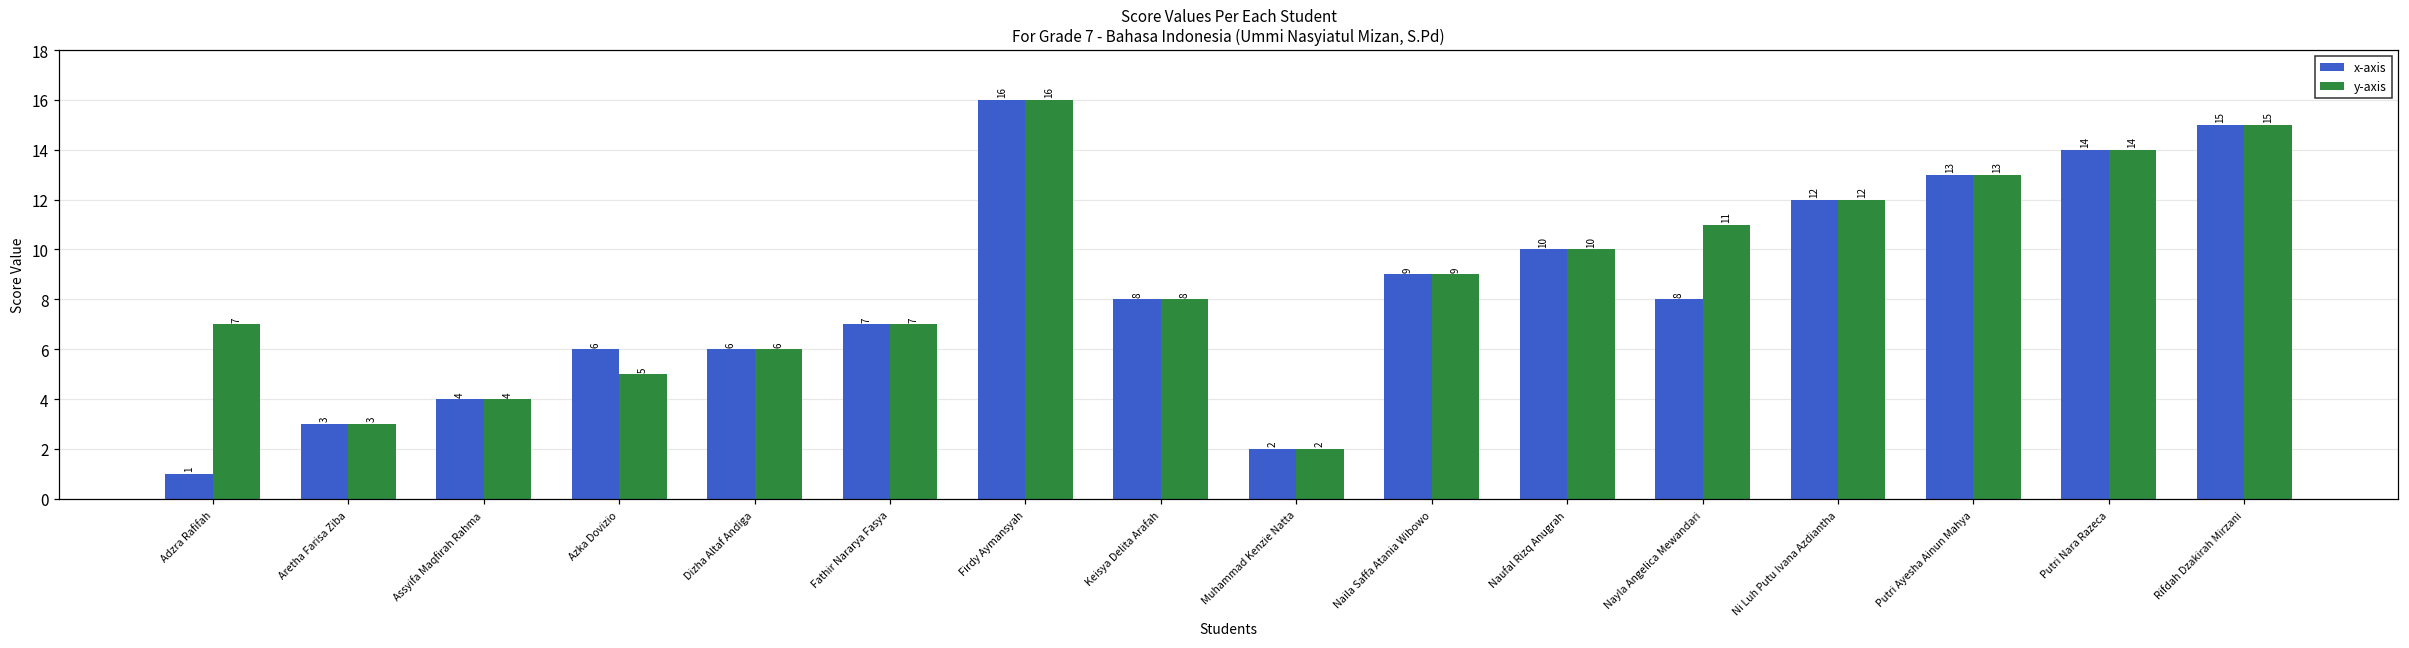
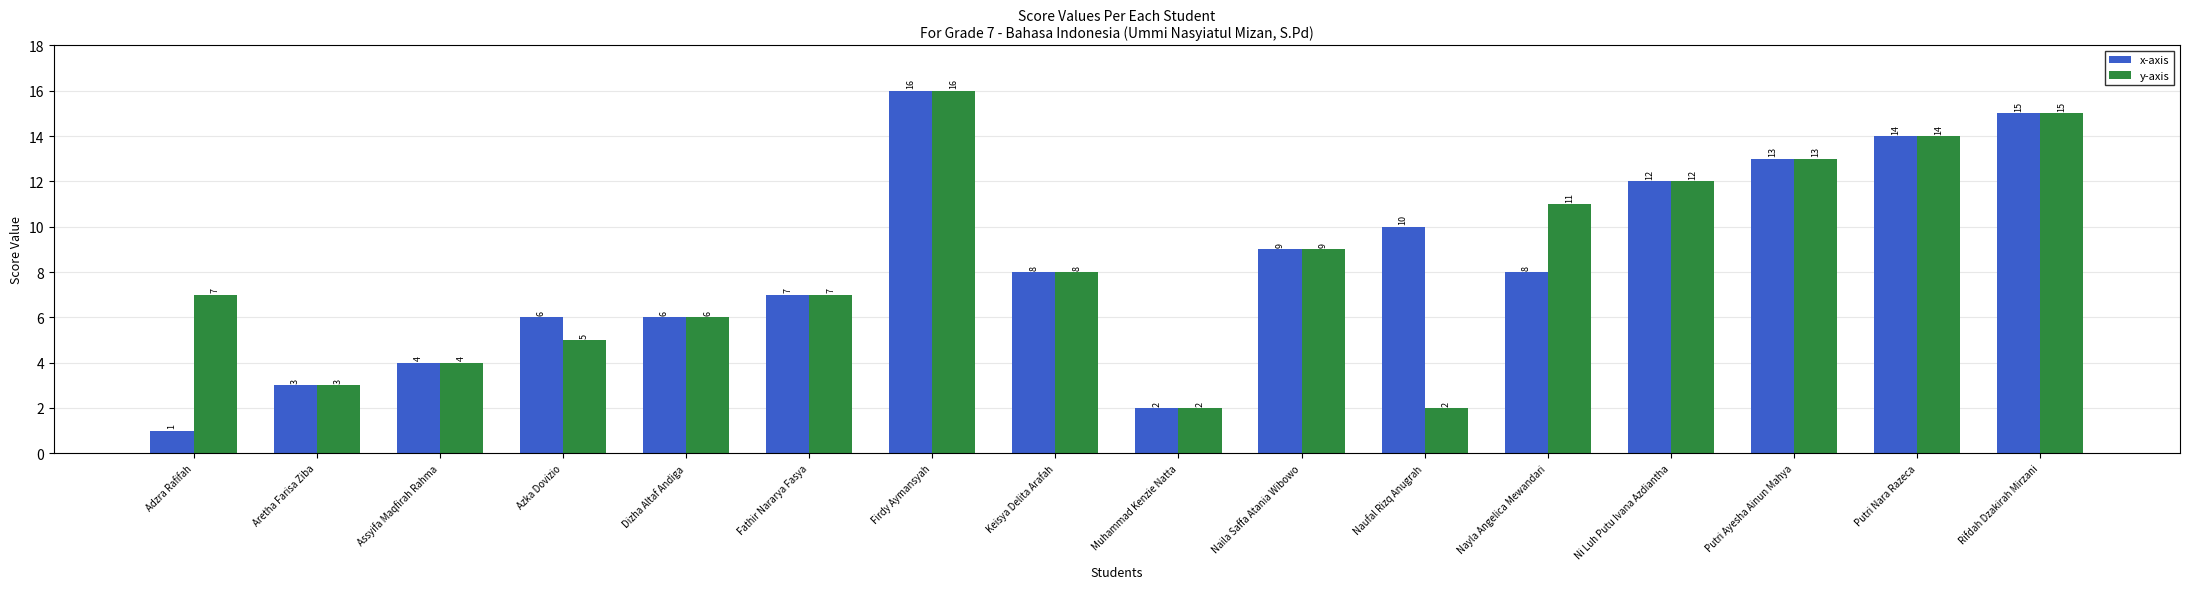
  {
    "x-axis": {
      "Adzra Rafifah": 1,
      "Aretha Farisa Ziba": 3,
      "Assyifa Maqfirah Rahma": 4,
      "Azka Dovizio": 6,
      "Dizha Altaf Andiga": 6,
      "Fathir Nararya Fasya": 7,
      "Firdy Aymansyah": 16,
      "Keisya Delita Arafah": 8,
      "Muhammad Kenzie Natta": 2,
      "Naila Saffa Atania Wibowo": 9,
      "Naufal Rizq Anugrah": 10,
      "Nayla Angelica Mewandari": 8,
      "Ni Luh Putu Ivana Azdiantha": 12,
      "Putri Ayesha Ainun Mahya": 13,
      "Putri Nara Razeca": 14,
      "Rifdah Dzakirah Mirzani": 15
    },
    "y-axis": {
      "Adzra Rafifah": 7,
      "Aretha Farisa Ziba": 3,
      "Assyifa Maqfirah Rahma": 4,
      "Azka Dovizio": 5,
      "Dizha Altaf Andiga": 6,
      "Fathir Nararya Fasya": 7,
      "Firdy Aymansyah": 16,
      "Keisya Delita Arafah": 8,
      "Muhammad Kenzie Natta": 2,
      "Naila Saffa Atania Wibowo": 9,
-     "Naufal Rizq Anugrah": 10,
+     "Naufal Rizq Anugrah": 2,
      "Nayla Angelica Mewandari": 11,
      "Ni Luh Putu Ivana Azdiantha": 12,
      "Putri Ayesha Ainun Mahya": 13,
      "Putri Nara Razeca": 14,
      "Rifdah Dzakirah Mirzani": 15
    }
  }
